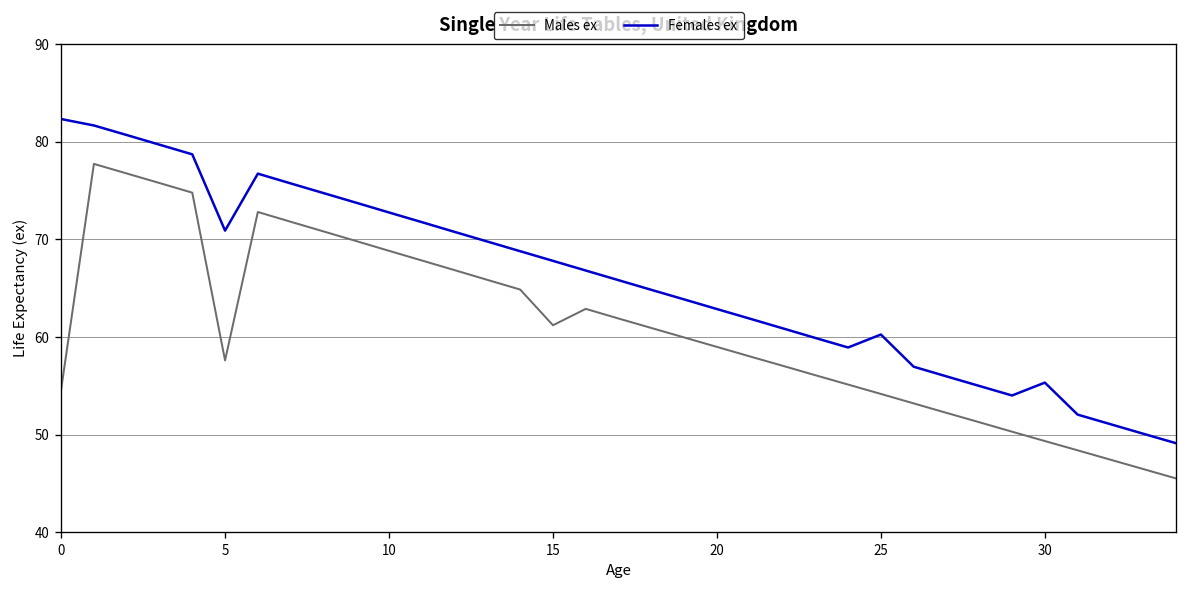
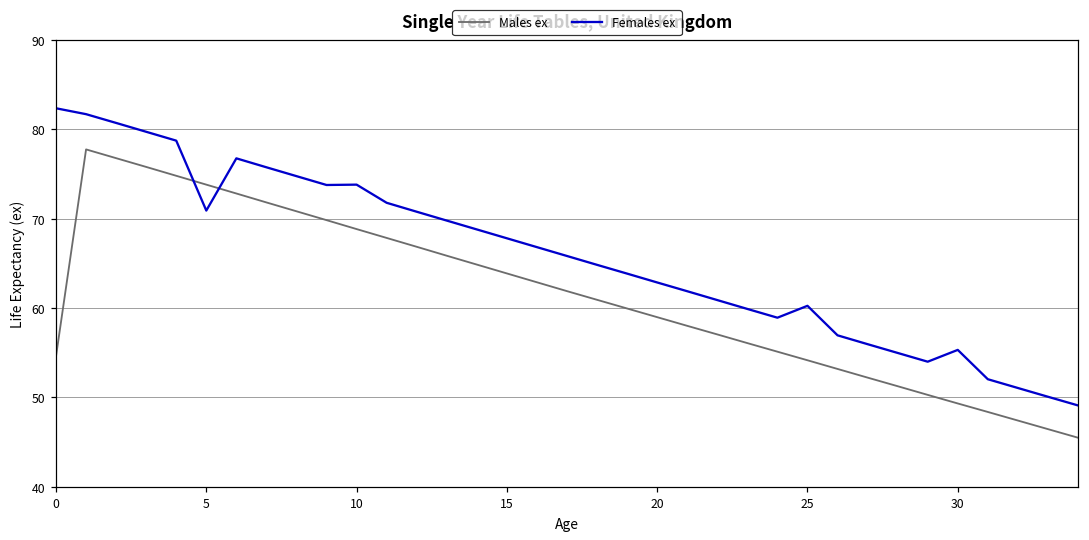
  {
    "Males ex": {
      "0": 55,
-     "5": 58,
+     "5": 74,
      "10": 69,
-     "15": 61,
+     "15": 64,
      "20": 59,
      "25": 54,
      "30": 49
    },
    "Females ex": {
      "0": 82,
      "5": 71,
-     "10": 73,
+     "10": 74,
      "15": 68,
      "20": 63,
      "25": 60,
      "30": 55
    }
  }
